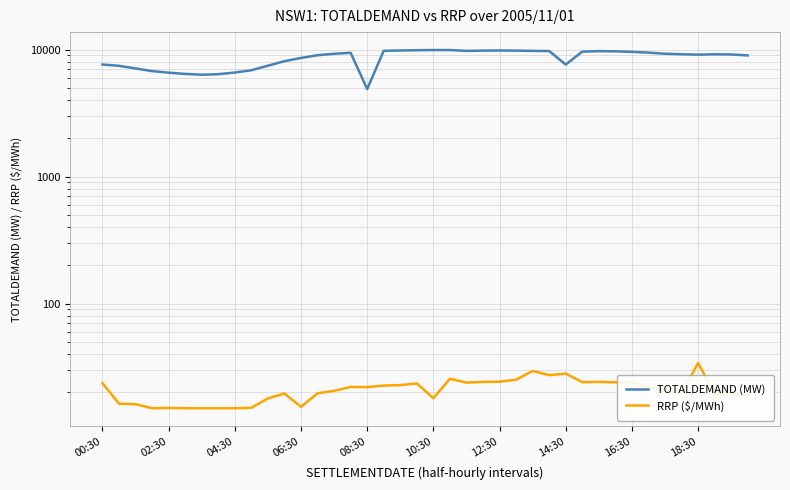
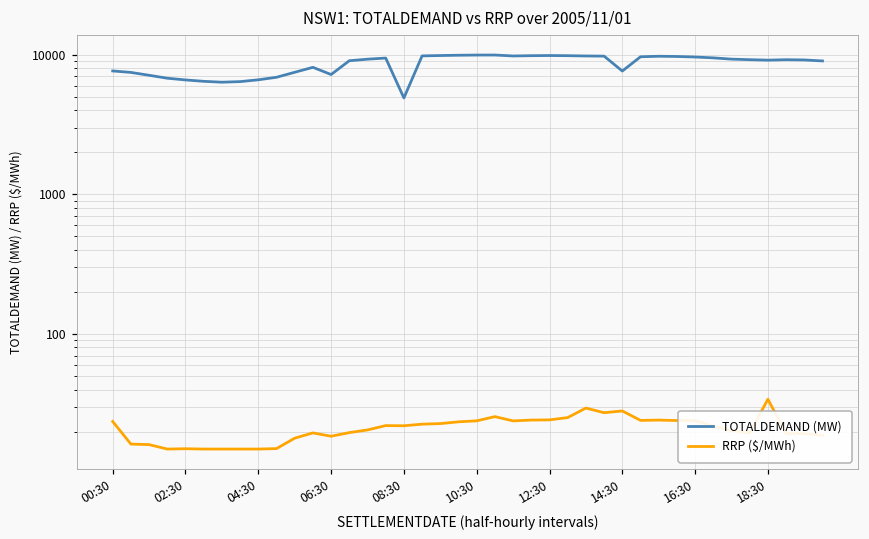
  {
    "TOTALDEMAND (MW)": {
      "00:30": 8000,
      "02:30": 7000,
      "04:30": 7000,
-     "06:30": 9000,
+     "06:30": 7000,
      "08:30": 4900,
      "10:30": 10000,
      "12:30": 10000,
      "14:30": 8000,
      "16:30": 10000,
      "18:30": 9000
    },
    "RRP ($/MWh)": {
      "00:30": 24,
      "02:30": 15,
      "04:30": 15,
-     "06:30": 15,
+     "06:30": 19,
      "08:30": 22,
-     "10:30": 18,
+     "10:30": 24,
      "12:30": 24,
      "14:30": 28,
      "18:30": 34
    }
  }
